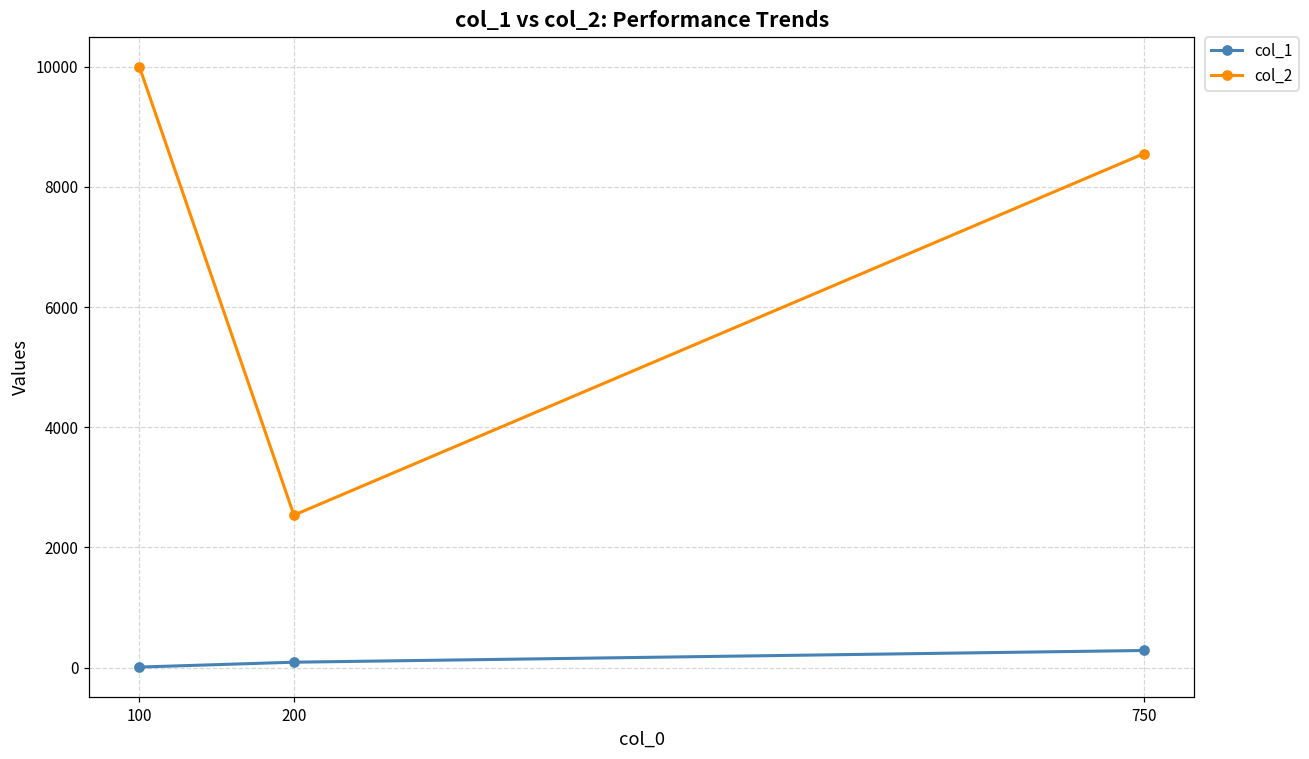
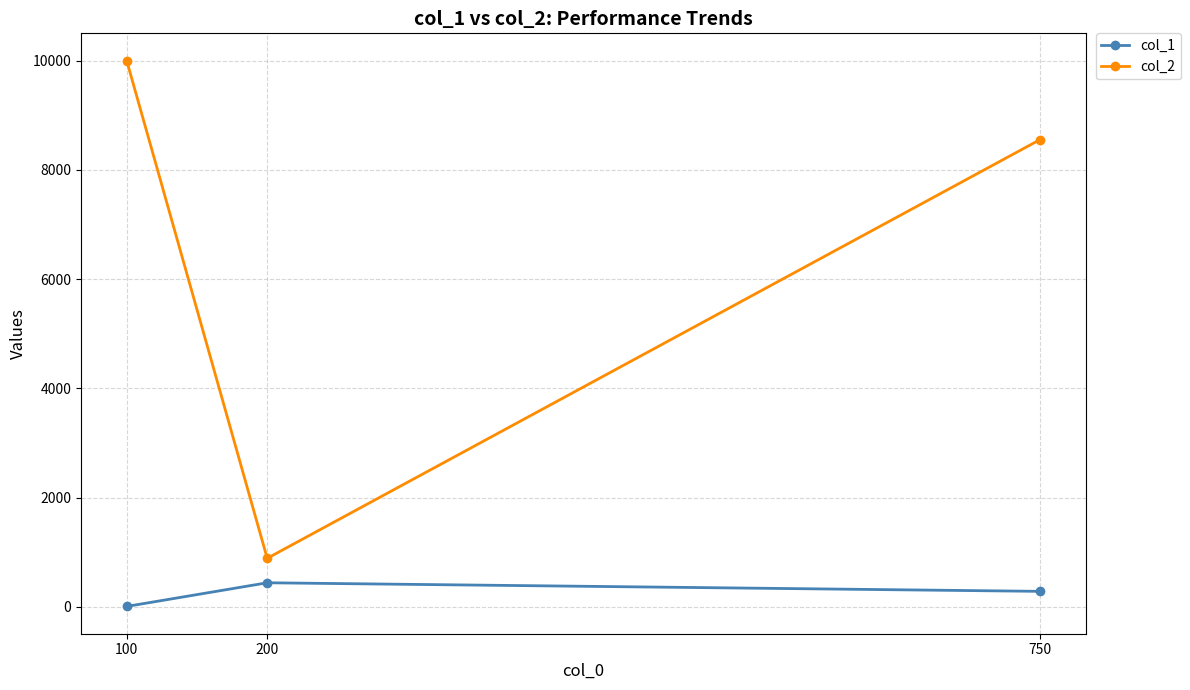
  {
    "col_1": {
      "100": 0,
-     "200": 100,
+     "200": 400,
      "750": 300
    },
    "col_2": {
      "100": 10000,
-     "200": 2500,
+     "200": 900,
      "750": 8600
    }
  }
